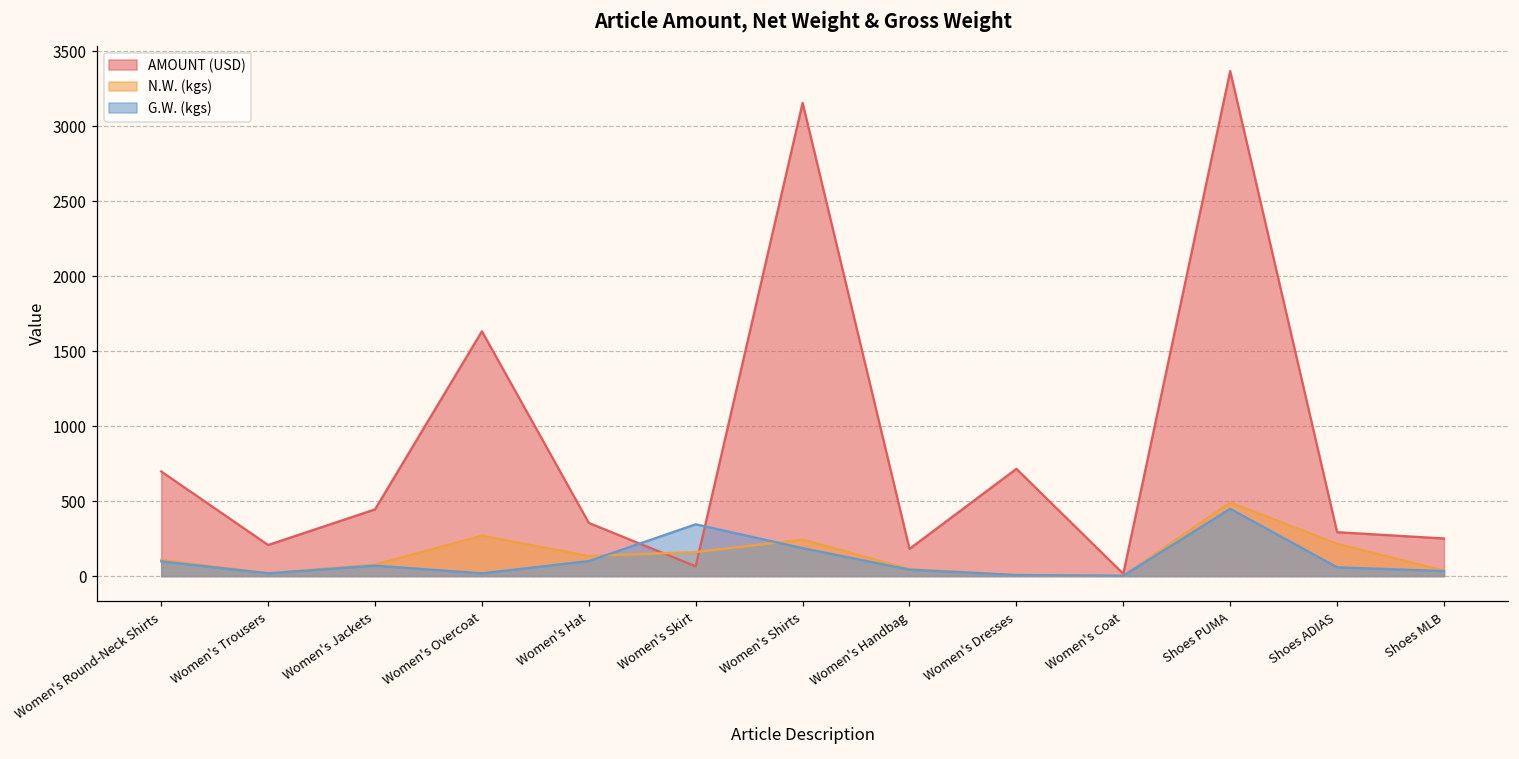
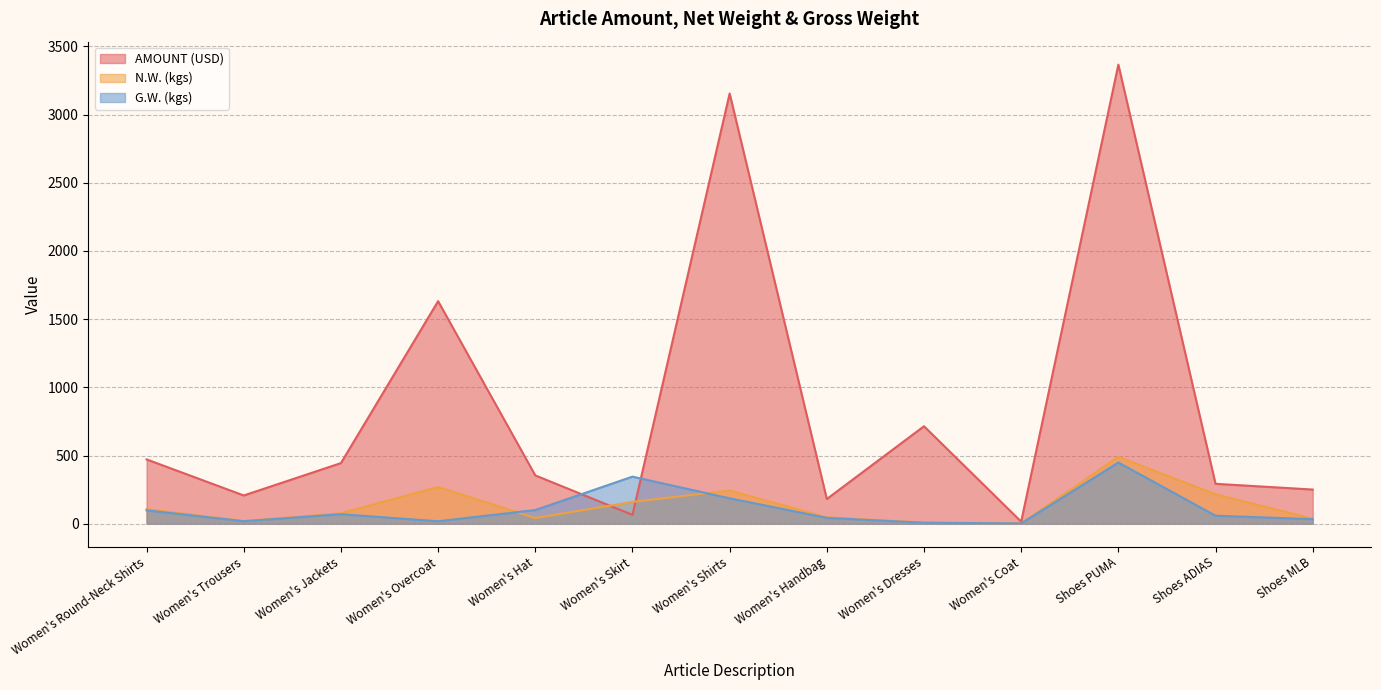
  {
    "AMOUNT (USD)": {
-     "Women's Round-Neck Shirts": 700,
+     "Women's Round-Neck Shirts": 470,
      "Women's Trousers": 210,
      "Women's Jackets": 440,
      "Women's Overcoat": 1630,
      "Women's Hat": 350,
      "Women's Skirt": 60,
      "Women's Shirts": 3150,
      "Women's Handbag": 180,
      "Women's Dresses": 710,
      "Shoes PUMA": 3370,
      "Shoes ADIAS": 290,
      "Shoes MLB": 250
    },
    "N.W. (kgs)": {
      "Women's Overcoat": 270,
-     "Women's Hat": 130,
+     "Women's Hat": 40,
      "Women's Skirt": 160,
      "Women's Shirts": 240,
      "Shoes PUMA": 490,
      "Shoes ADIAS": 220
    },
    "G.W. (kgs)": {
      "Women's Overcoat": 20,
      "Women's Hat": 100,
      "Women's Skirt": 350,
      "Women's Shirts": 190,
      "Shoes PUMA": 450,
      "Shoes ADIAS": 60
    }
  }
